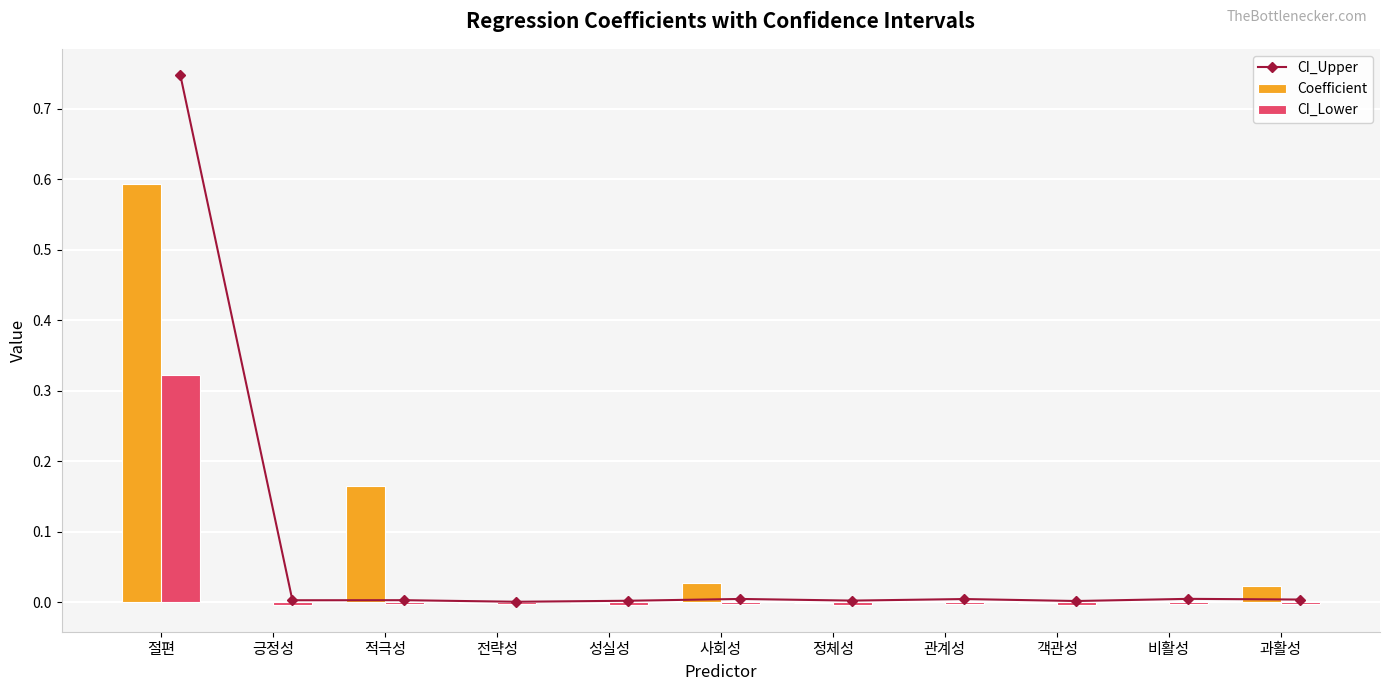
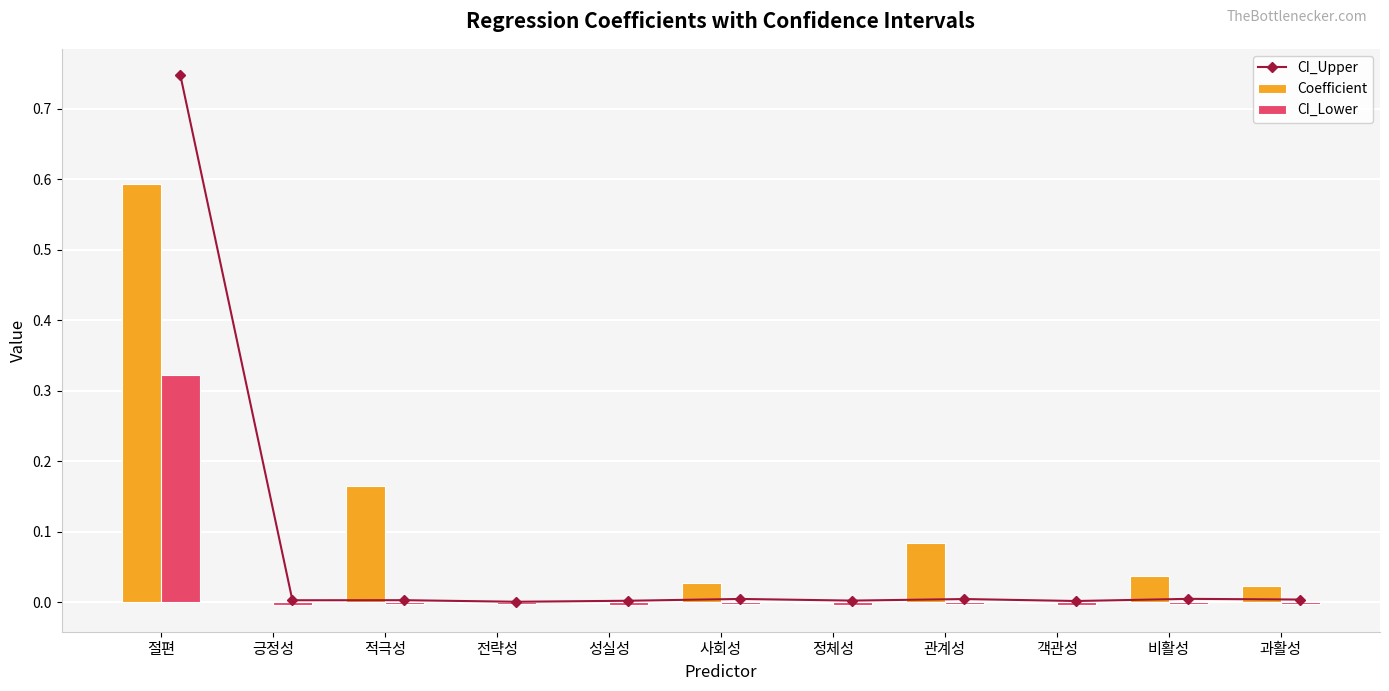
  {
    "Coefficient": {
      "절편": 0.59,
      "적극성": 0.16,
      "사회성": 0.03,
-     "관계성": 0.00,
-     "비활성": 0.00,
+     "관계성": 0.08,
+     "비활성": 0.04,
      "과활성": 0.02
    },
    "CI_Lower": {
      "절편": 0.32,
      "성실성": 0.00,
      "정체성": 0.00,
      "객관성": 0.00
    }
  }
